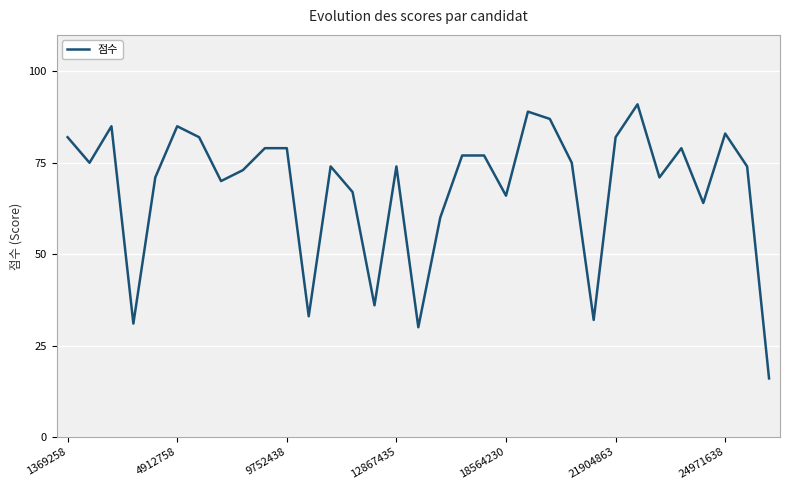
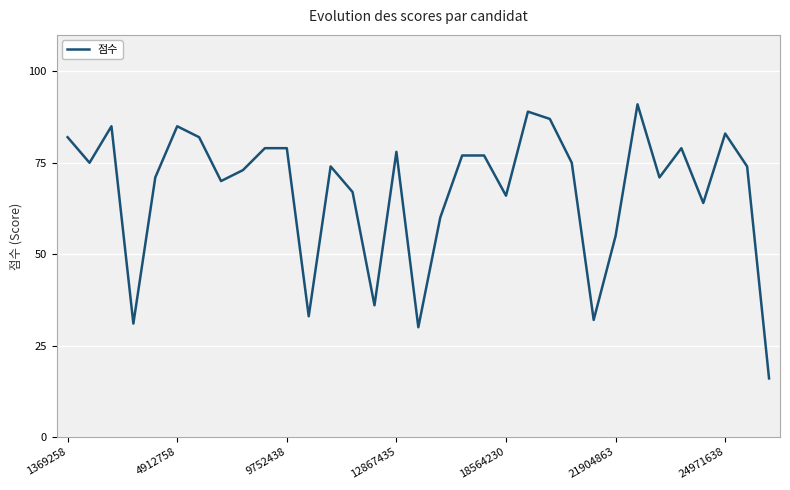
  {
    "1369258": 82,
    "4912758": 85,
    "9752438": 79,
-   "12867435": 74,
+   "12867435": 78,
    "18564230": 66,
-   "21904863": 82,
+   "21904863": 55,
    "24971638": 83
  }
